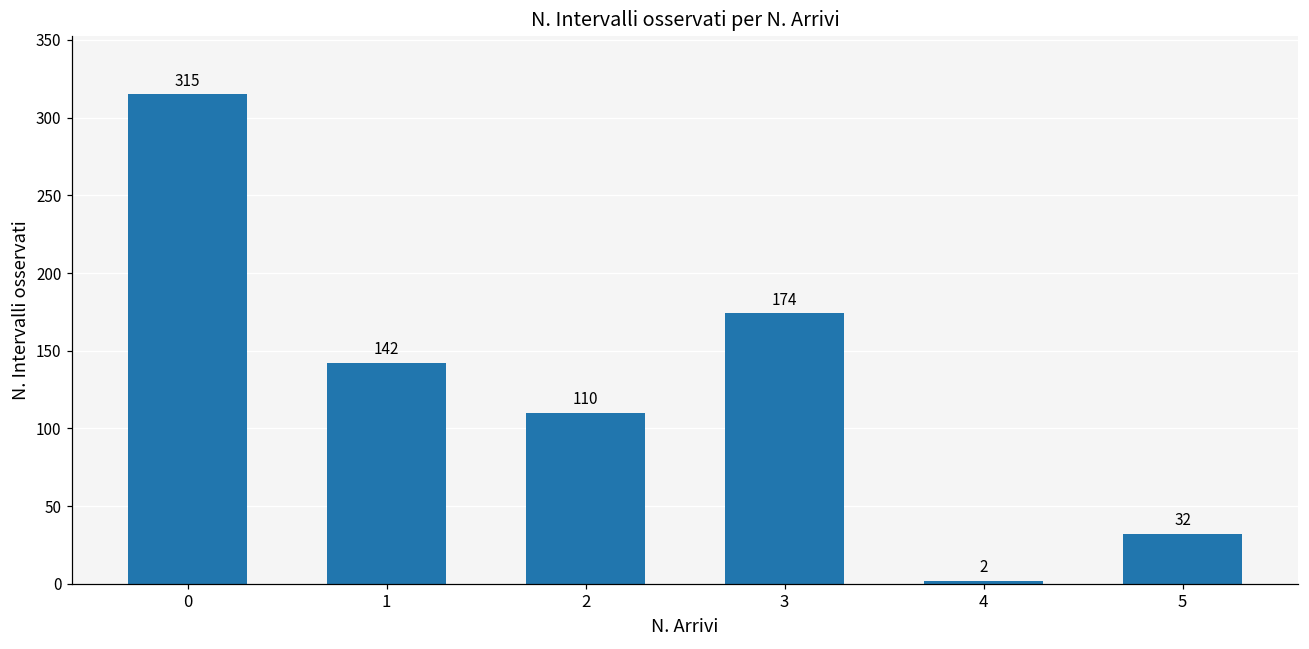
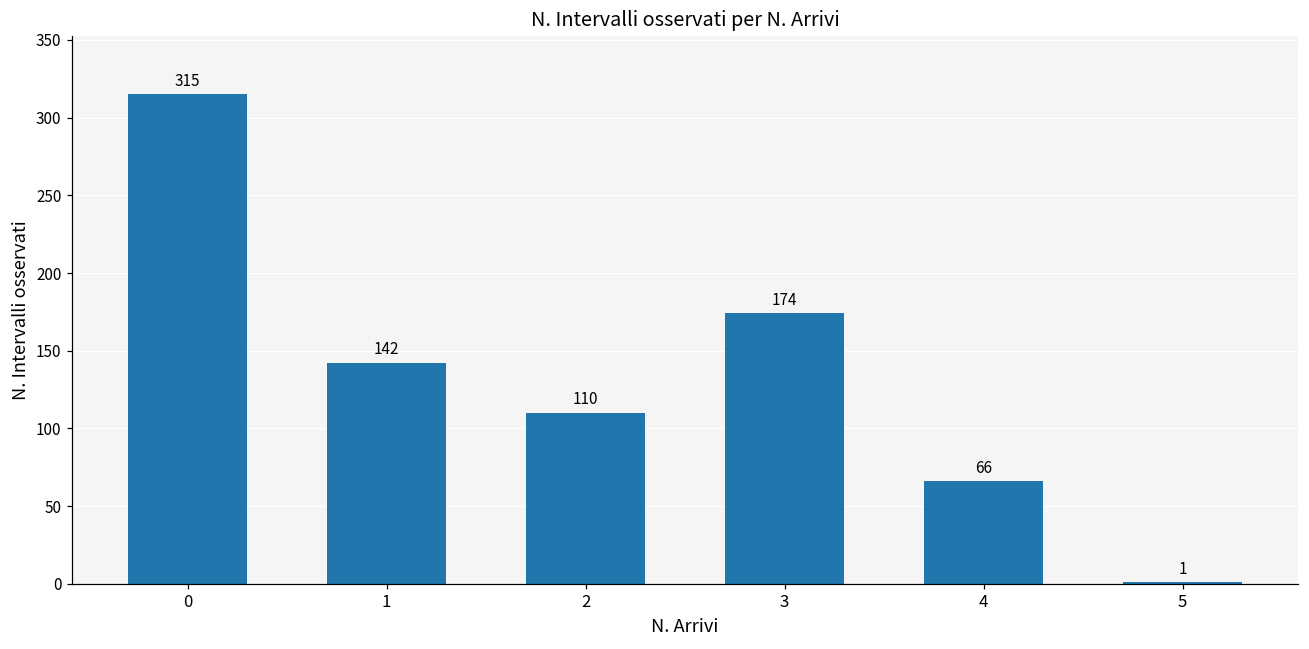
  {
    "0": 315,
    "1": 142,
    "2": 110,
    "3": 174,
-   "4": 2,
-   "5": 32
+   "4": 66,
+   "5": 1
  }
